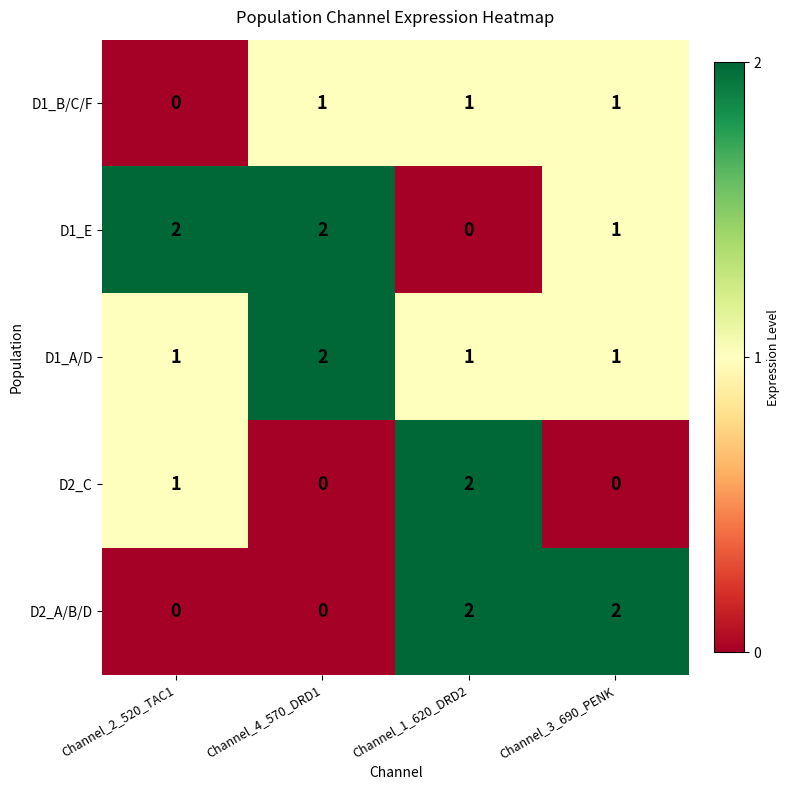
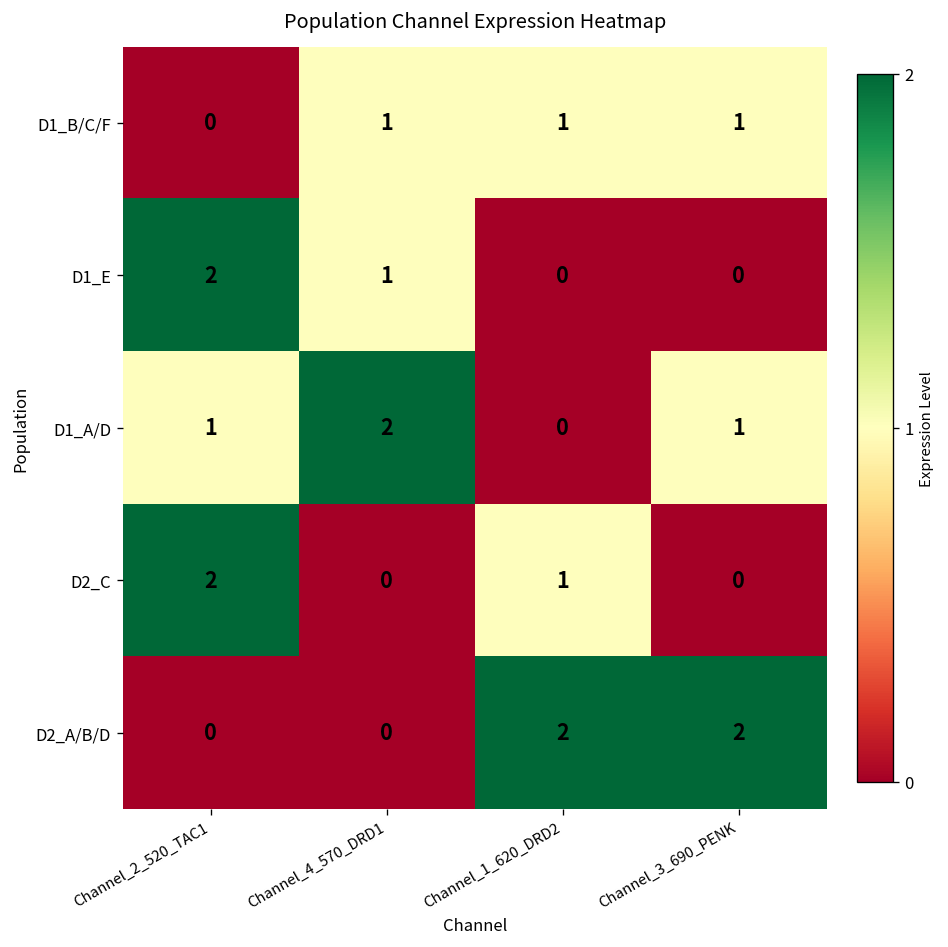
  {
    "D1_B/C/F": {
      "Channel_2_520_TAC1": 0,
      "Channel_4_570_DRD1": 1,
      "Channel_1_620_DRD2": 1,
      "Channel_3_690_PENK": 1
    },
    "D1_E": {
      "Channel_2_520_TAC1": 2,
-     "Channel_4_570_DRD1": 2,
+     "Channel_4_570_DRD1": 1,
      "Channel_1_620_DRD2": 0,
-     "Channel_3_690_PENK": 1
+     "Channel_3_690_PENK": 0
    },
    "D1_A/D": {
      "Channel_2_520_TAC1": 1,
      "Channel_4_570_DRD1": 2,
-     "Channel_1_620_DRD2": 1,
+     "Channel_1_620_DRD2": 0,
      "Channel_3_690_PENK": 1
    },
    "D2_C": {
-     "Channel_2_520_TAC1": 1,
+     "Channel_2_520_TAC1": 2,
      "Channel_4_570_DRD1": 0,
-     "Channel_1_620_DRD2": 2,
+     "Channel_1_620_DRD2": 1,
      "Channel_3_690_PENK": 0
    },
    "D2_A/B/D": {
      "Channel_2_520_TAC1": 0,
      "Channel_4_570_DRD1": 0,
      "Channel_1_620_DRD2": 2,
      "Channel_3_690_PENK": 2
    }
  }
